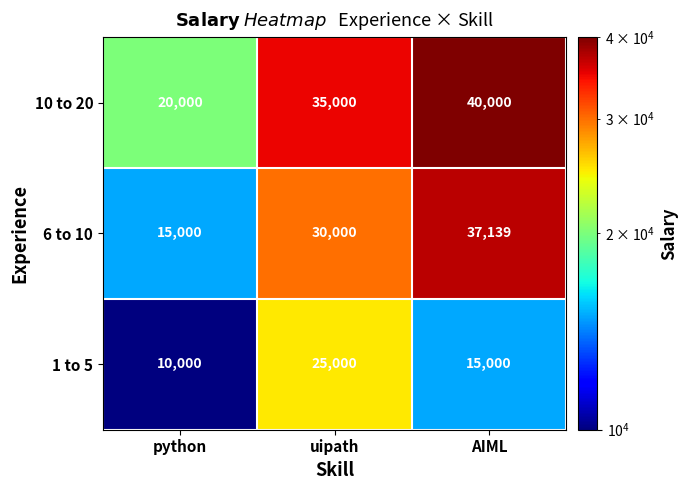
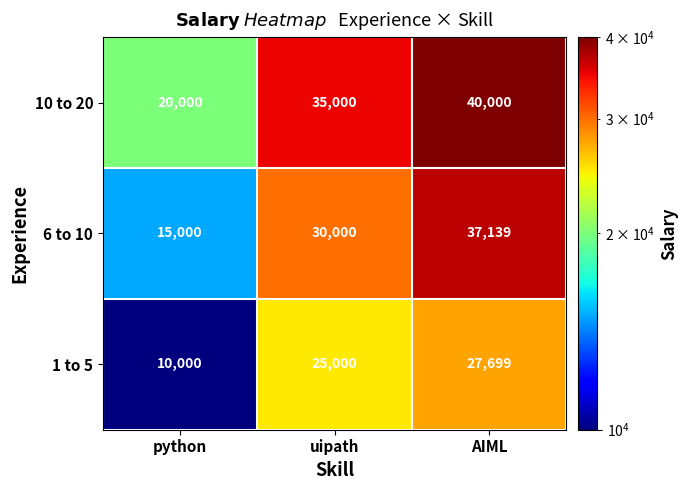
  {
    "10 to 20": {
      "python": "20,000",
      "uipath": "35,000",
      "AIML": "40,000"
    },
    "6 to 10": {
      "python": "15,000",
      "uipath": "30,000",
      "AIML": "37,139"
    },
    "1 to 5": {
      "python": "10,000",
      "uipath": "25,000",
-     "AIML": "15,000"
+     "AIML": "27,699"
    }
  }
